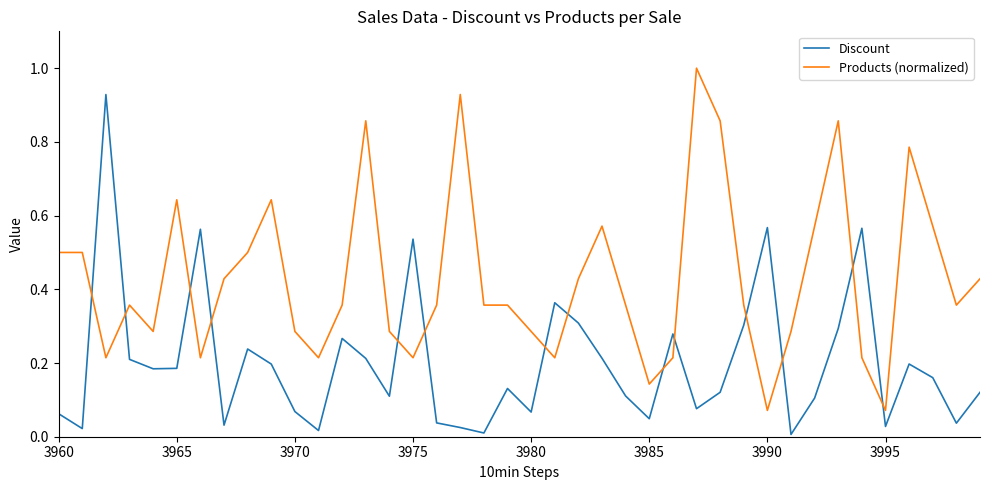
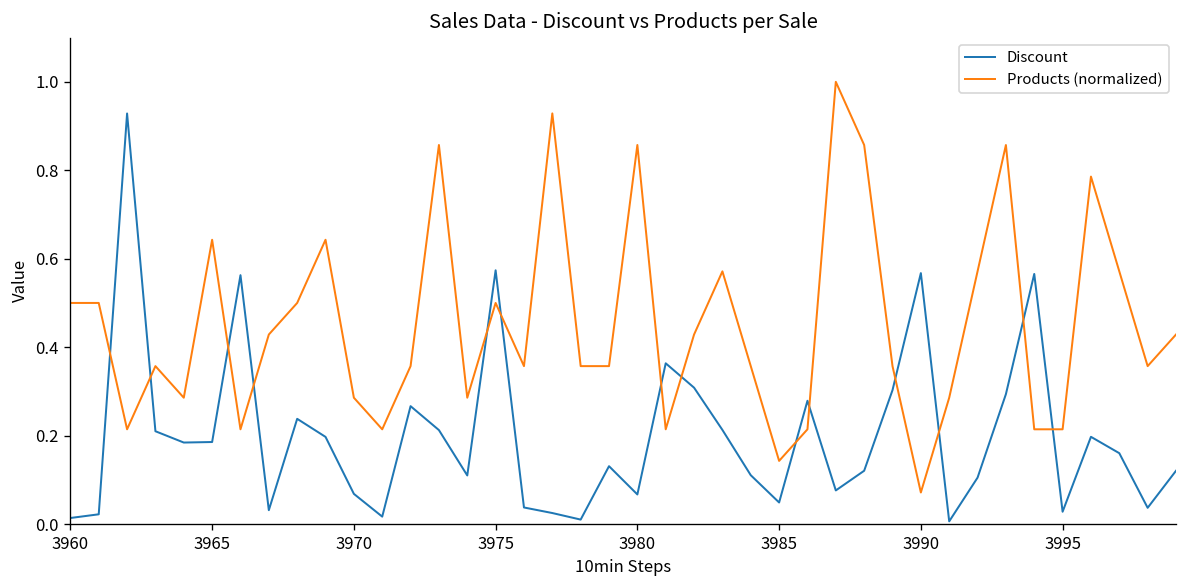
  {
    "Discount": {
-     "3960": 0.06,
+     "3960": 0.01,
      "3965": 0.19,
      "3970": 0.07,
-     "3975": 0.54,
+     "3975": 0.57,
      "3980": 0.07,
      "3985": 0.05,
      "3990": 0.57,
      "3995": 0.03
    },
    "Products (normalized)": {
      "3960": 0.50,
      "3965": 0.64,
      "3970": 0.29,
-     "3975": 0.21,
-     "3980": 0.29,
+     "3975": 0.50,
+     "3980": 0.86,
      "3985": 0.14,
      "3990": 0.07,
-     "3995": 0.07
+     "3995": 0.21
    }
  }
